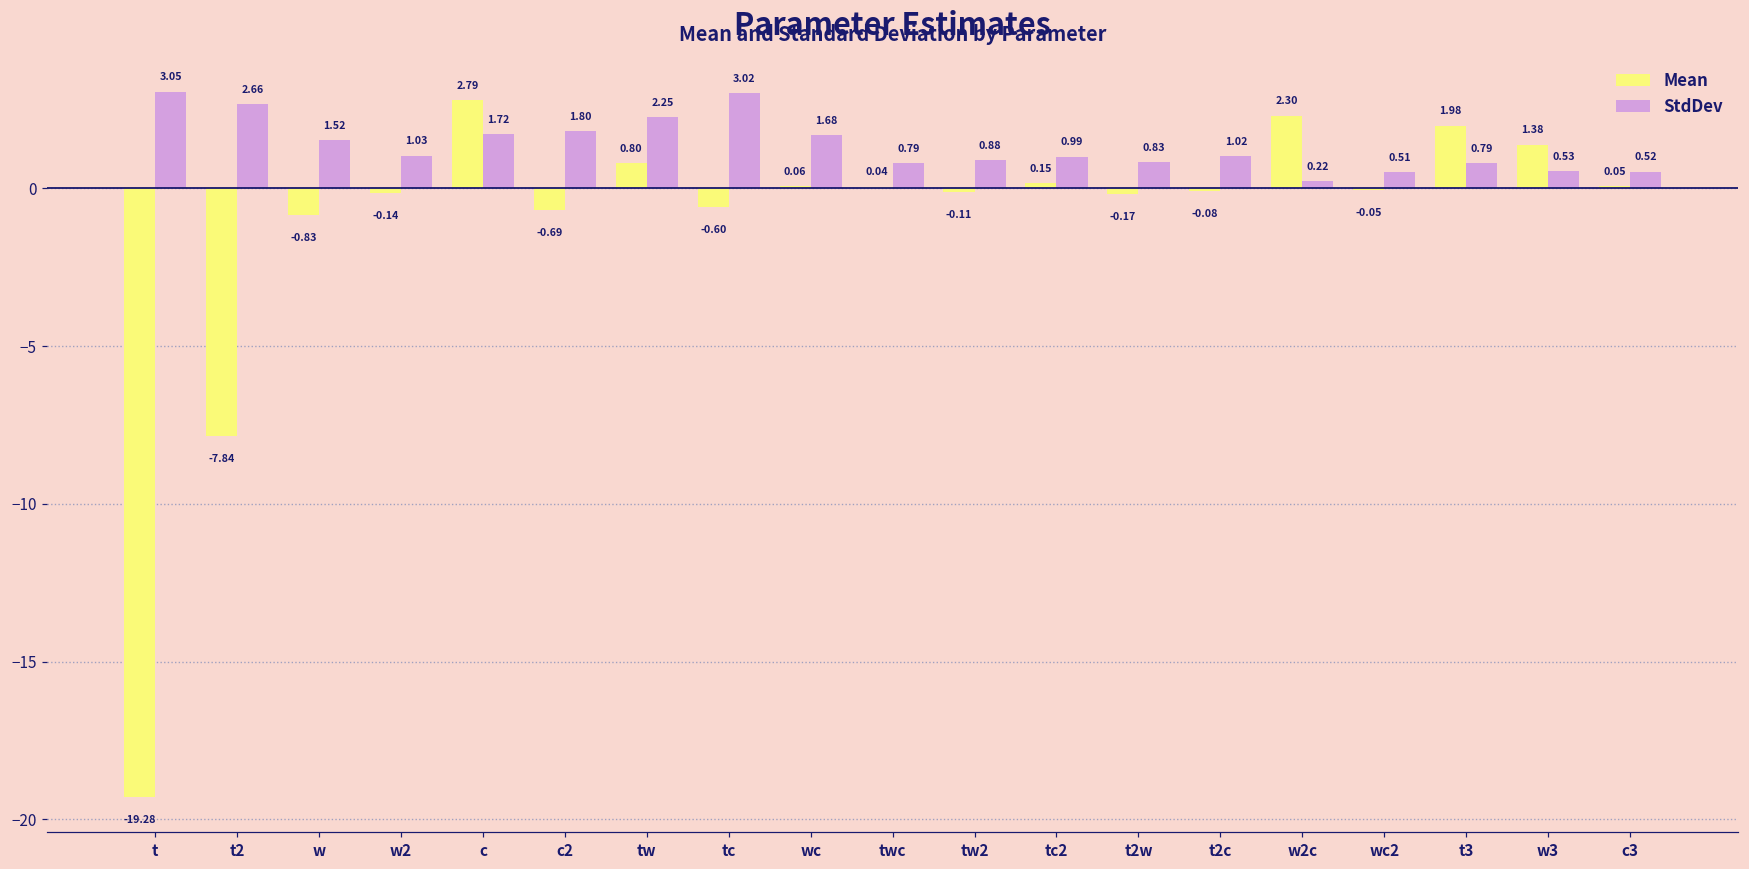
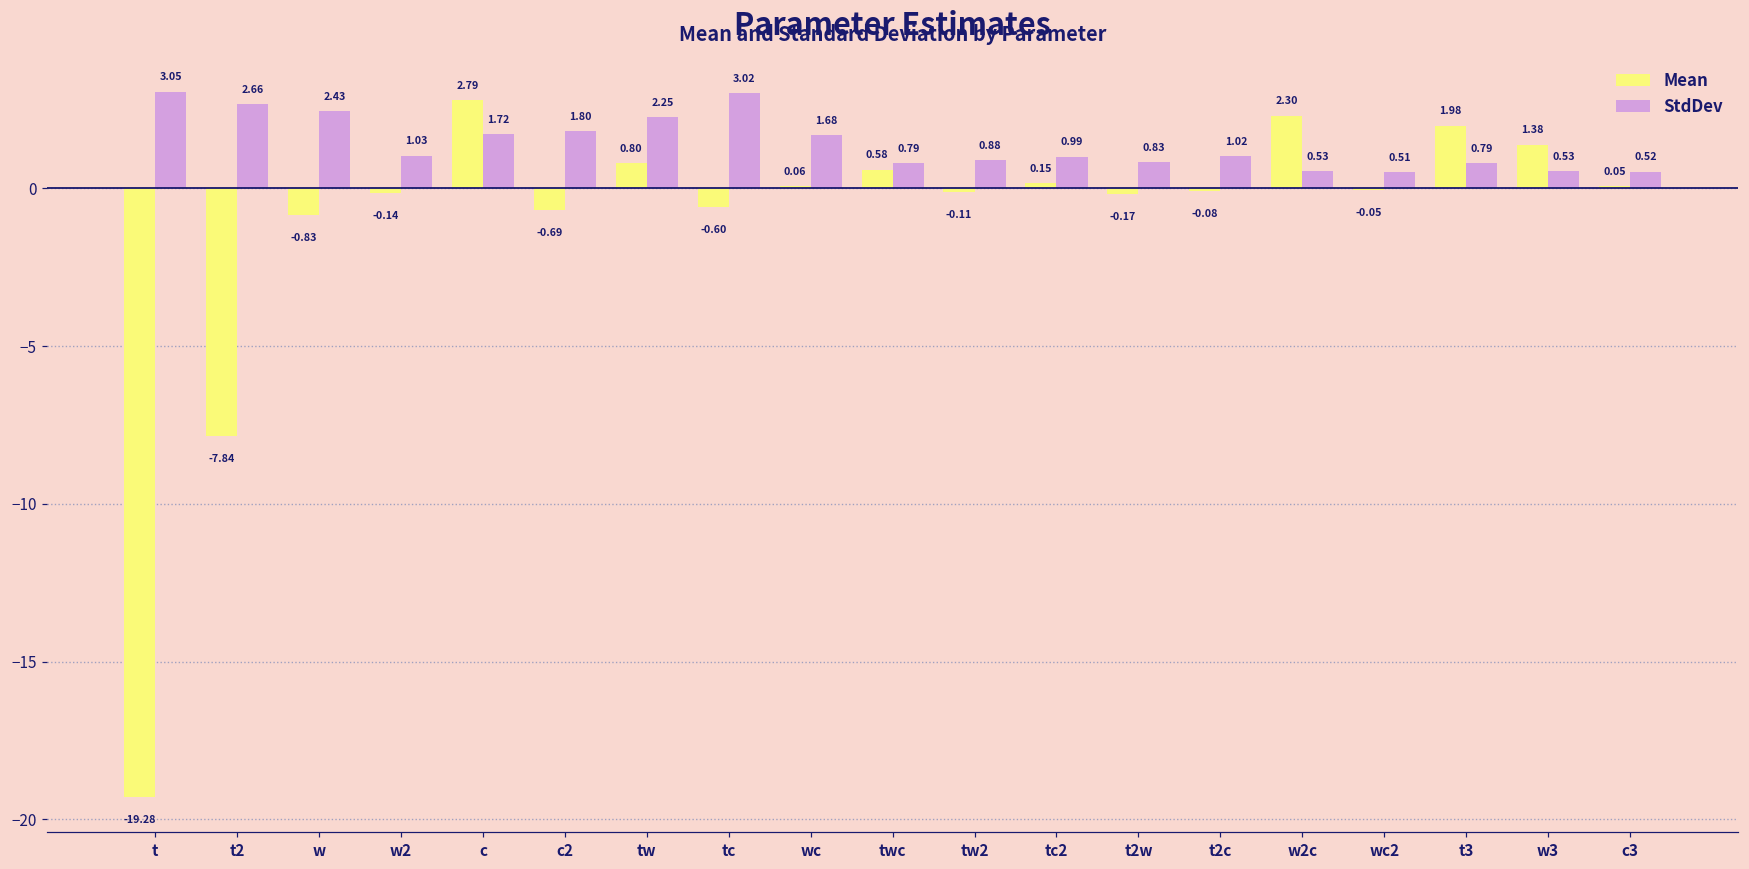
  {
    "Mean": {
      "t": -19.28,
      "t2": -7.84,
      "w": -0.83,
      "w2": -0.14,
      "c": 2.79,
      "c2": -0.69,
      "tw": 0.80,
      "tc": -0.60,
      "wc": 0.06,
-     "twc": 0.04,
+     "twc": 0.58,
      "tw2": -0.11,
      "tc2": 0.15,
      "t2w": -0.17,
      "t2c": -0.08,
      "w2c": 2.30,
      "wc2": -0.05,
      "t3": 1.98,
      "w3": 1.38,
      "c3": 0.05
    },
    "StdDev": {
      "t": 3.05,
      "t2": 2.66,
-     "w": 1.52,
+     "w": 2.43,
      "w2": 1.03,
      "c": 1.72,
      "c2": 1.80,
      "tw": 2.25,
      "tc": 3.02,
      "wc": 1.68,
      "twc": 0.79,
      "tw2": 0.88,
      "tc2": 0.99,
      "t2w": 0.83,
      "t2c": 1.02,
-     "w2c": 0.22,
+     "w2c": 0.53,
      "wc2": 0.51,
      "t3": 0.79,
      "w3": 0.53,
      "c3": 0.52
    }
  }
